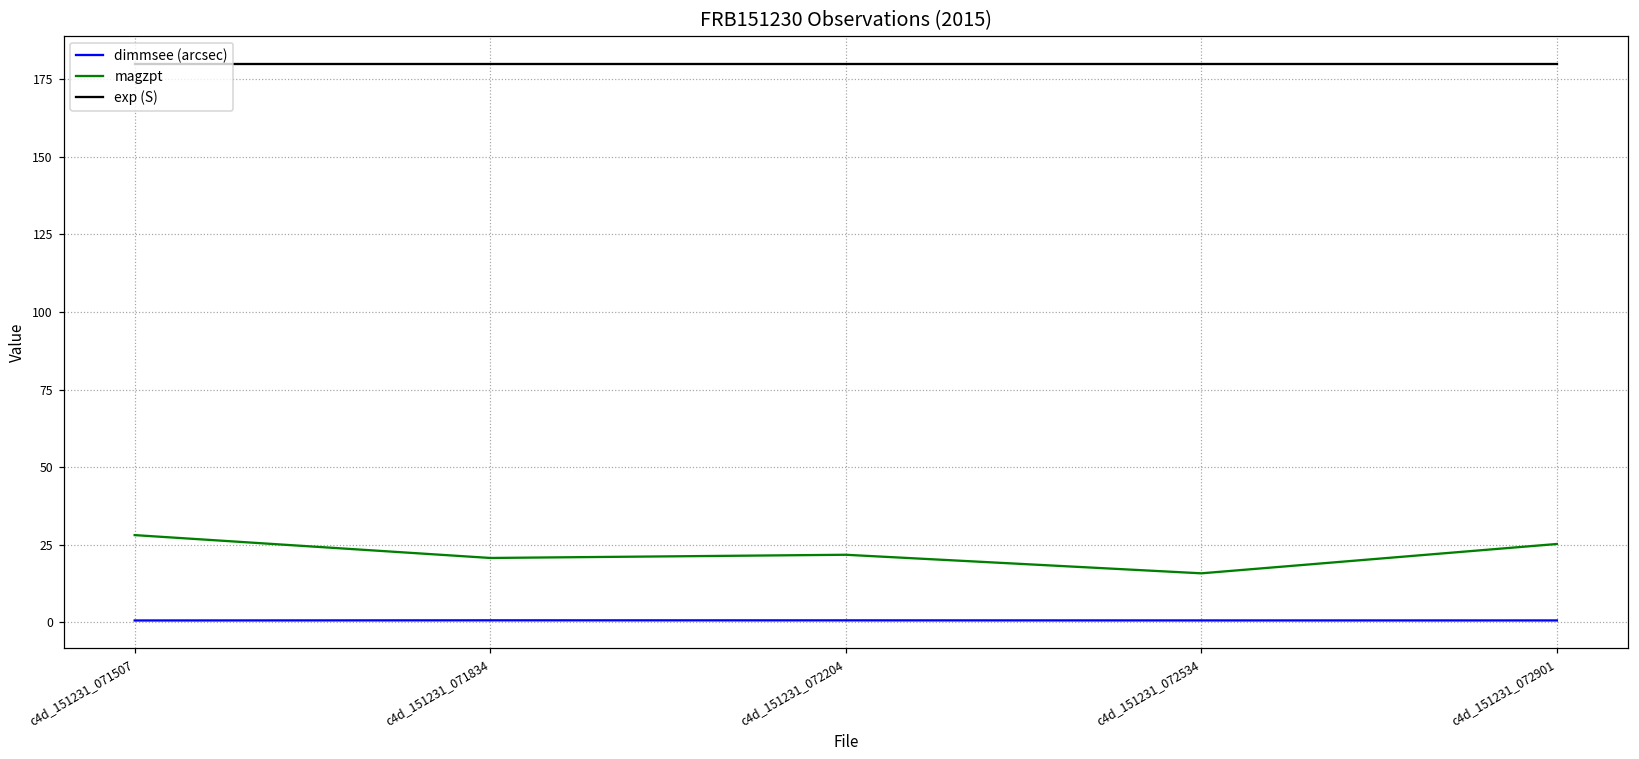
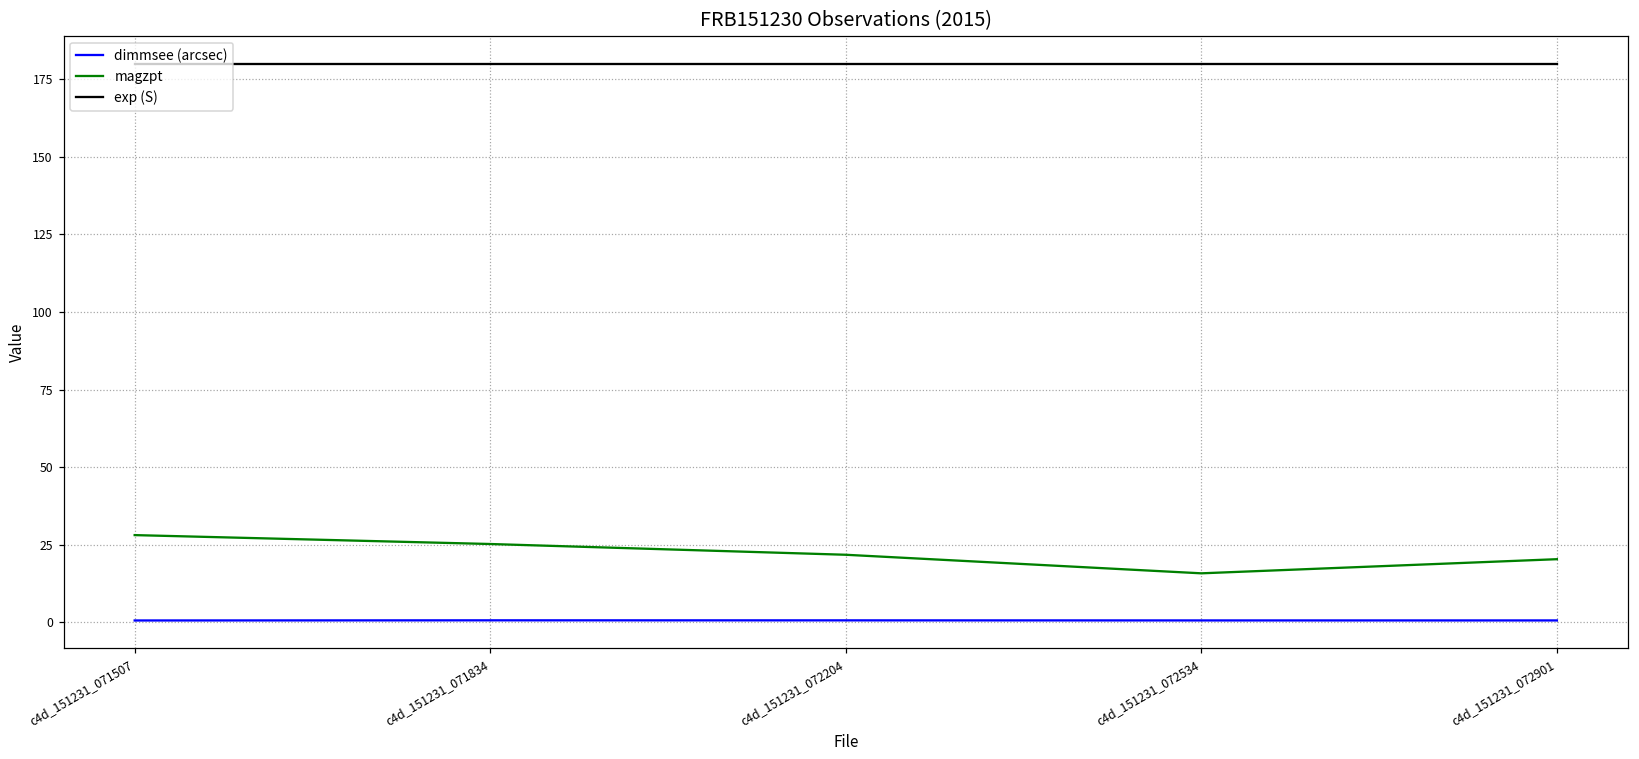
  {
    "dimmsee (arcsec)": {
      "c4d_151231_071507": 1,
      "c4d_151231_071834": 1,
      "c4d_151231_072204": 1,
      "c4d_151231_072534": 1,
      "c4d_151231_072901": 1
    },
    "magzpt": {
      "c4d_151231_071507": 28,
-     "c4d_151231_071834": 21,
+     "c4d_151231_071834": 25,
      "c4d_151231_072204": 22,
      "c4d_151231_072534": 16,
-     "c4d_151231_072901": 25
+     "c4d_151231_072901": 20
    },
    "exp (S)": {
      "c4d_151231_071834": 180,
      "c4d_151231_072204": 180,
      "c4d_151231_072534": 180,
      "c4d_151231_072901": 180
    }
  }
